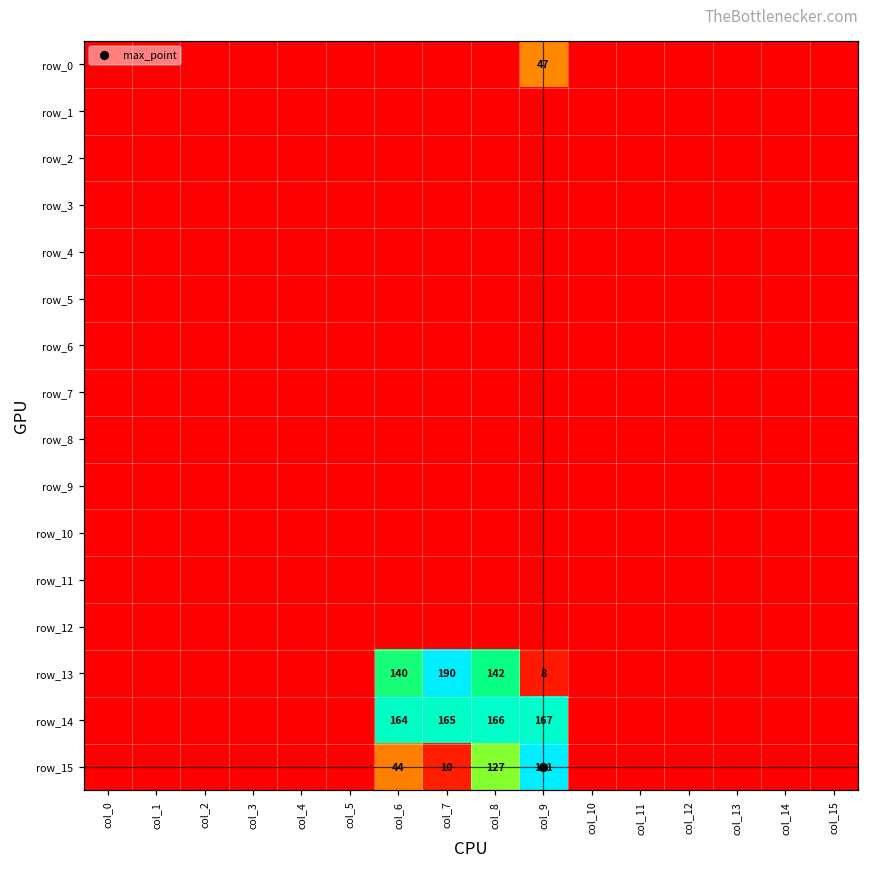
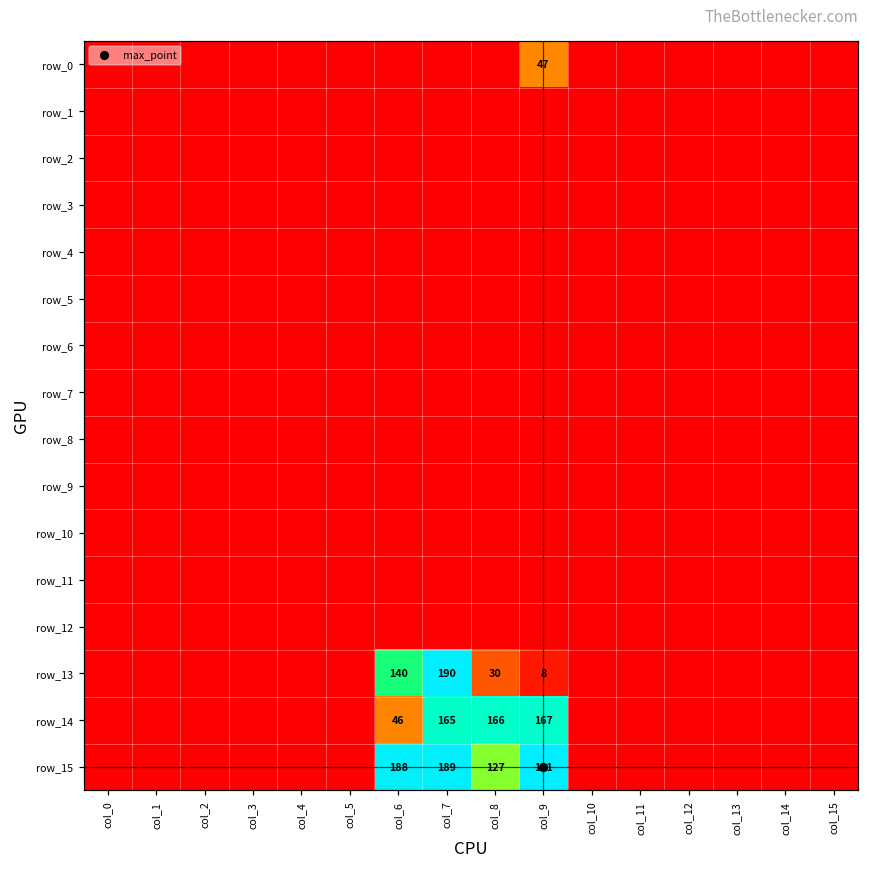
  {
    "row_0": {
      "col_9": 47
    },
    "row_13": {
      "col_6": 140,
      "col_7": 190,
-     "col_8": 142,
+     "col_8": 30,
      "col_9": 8
    },
    "row_14": {
-     "col_6": 164,
+     "col_6": 46,
      "col_7": 165,
      "col_8": 166,
      "col_9": 167
    },
    "row_15": {
-     "col_6": 44,
-     "col_7": 10,
+     "col_6": 188,
+     "col_7": 189,
      "col_8": 127
    }
  }
